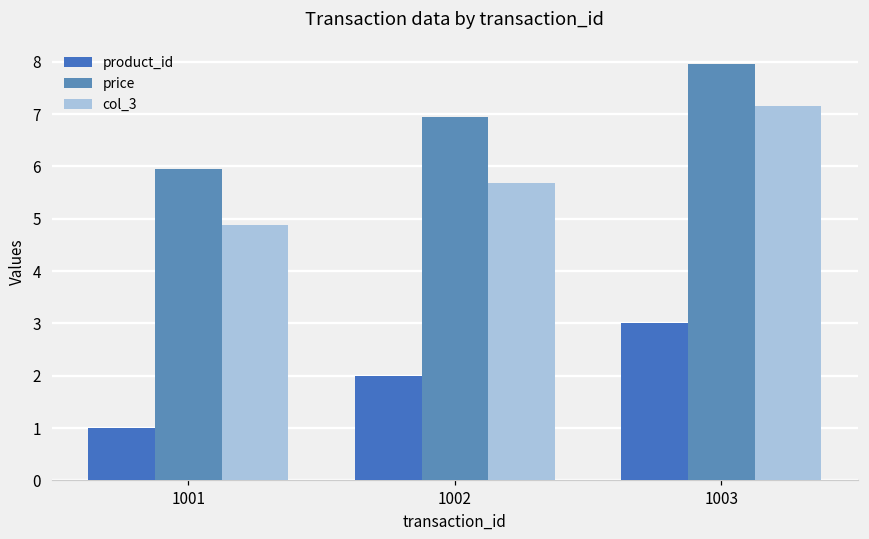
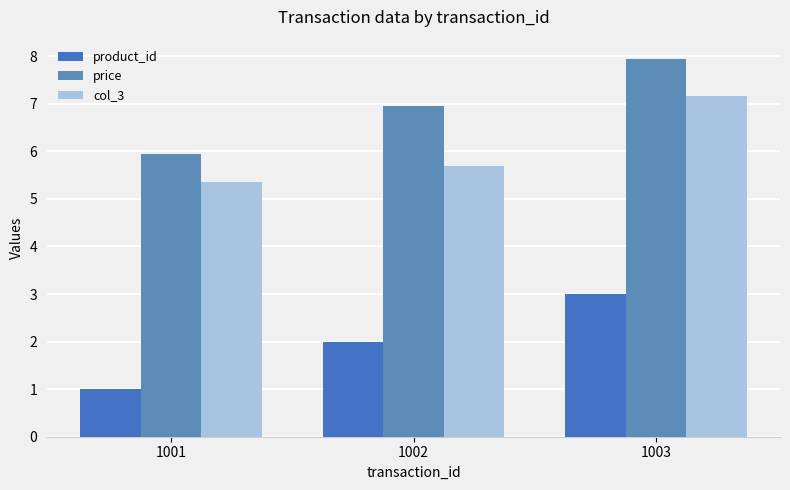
  {
    "col_3": {
-     "1001": 4.9,
+     "1001": 5.4,
      "1002": 5.7,
      "1003": 7.2
    }
  }
